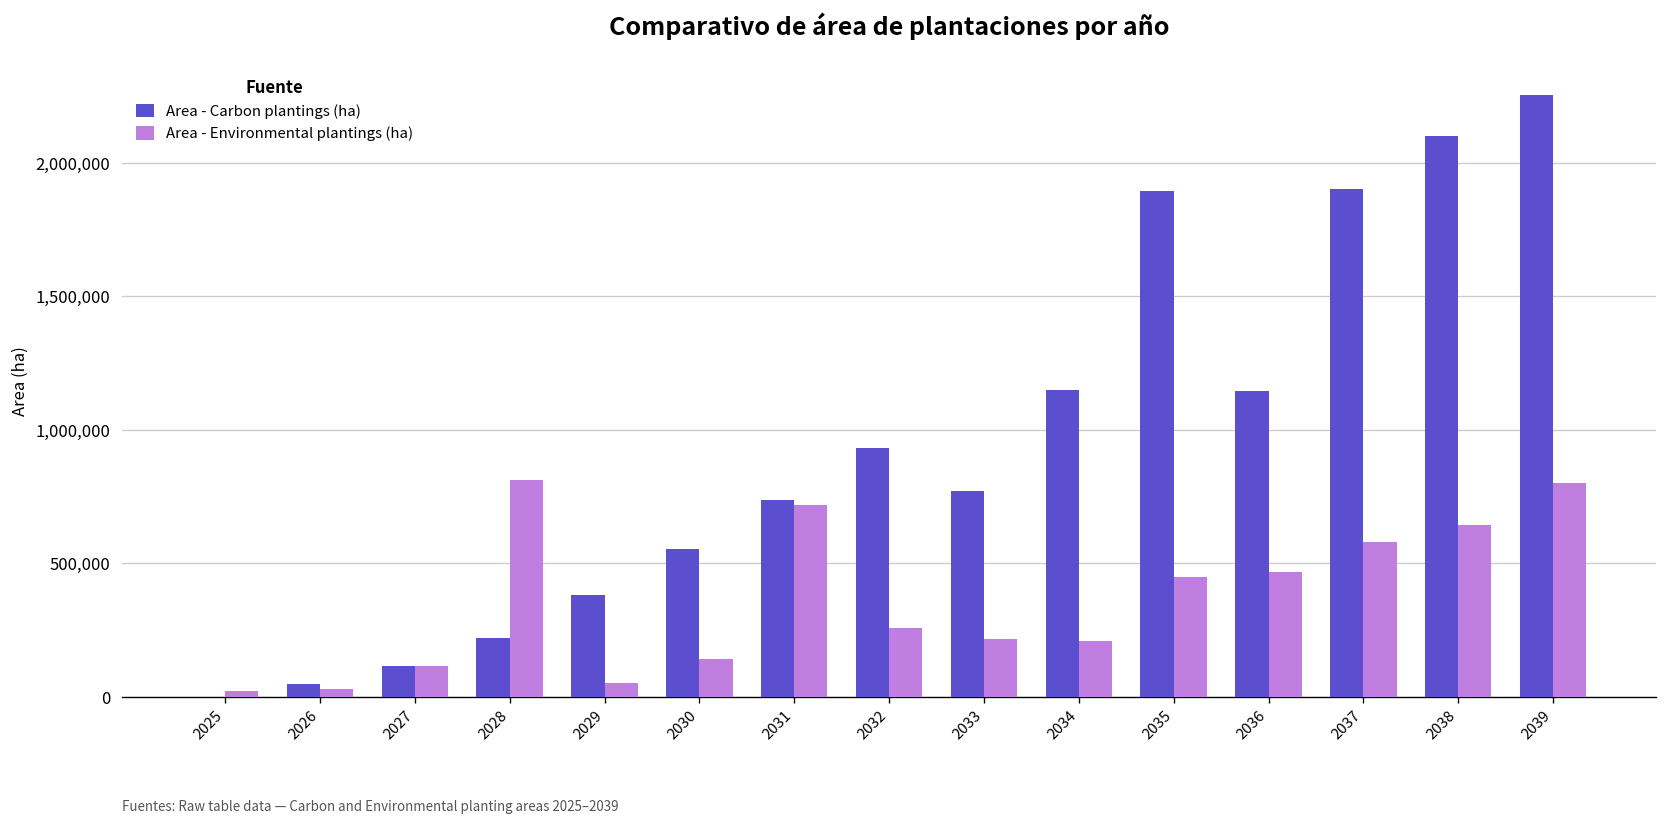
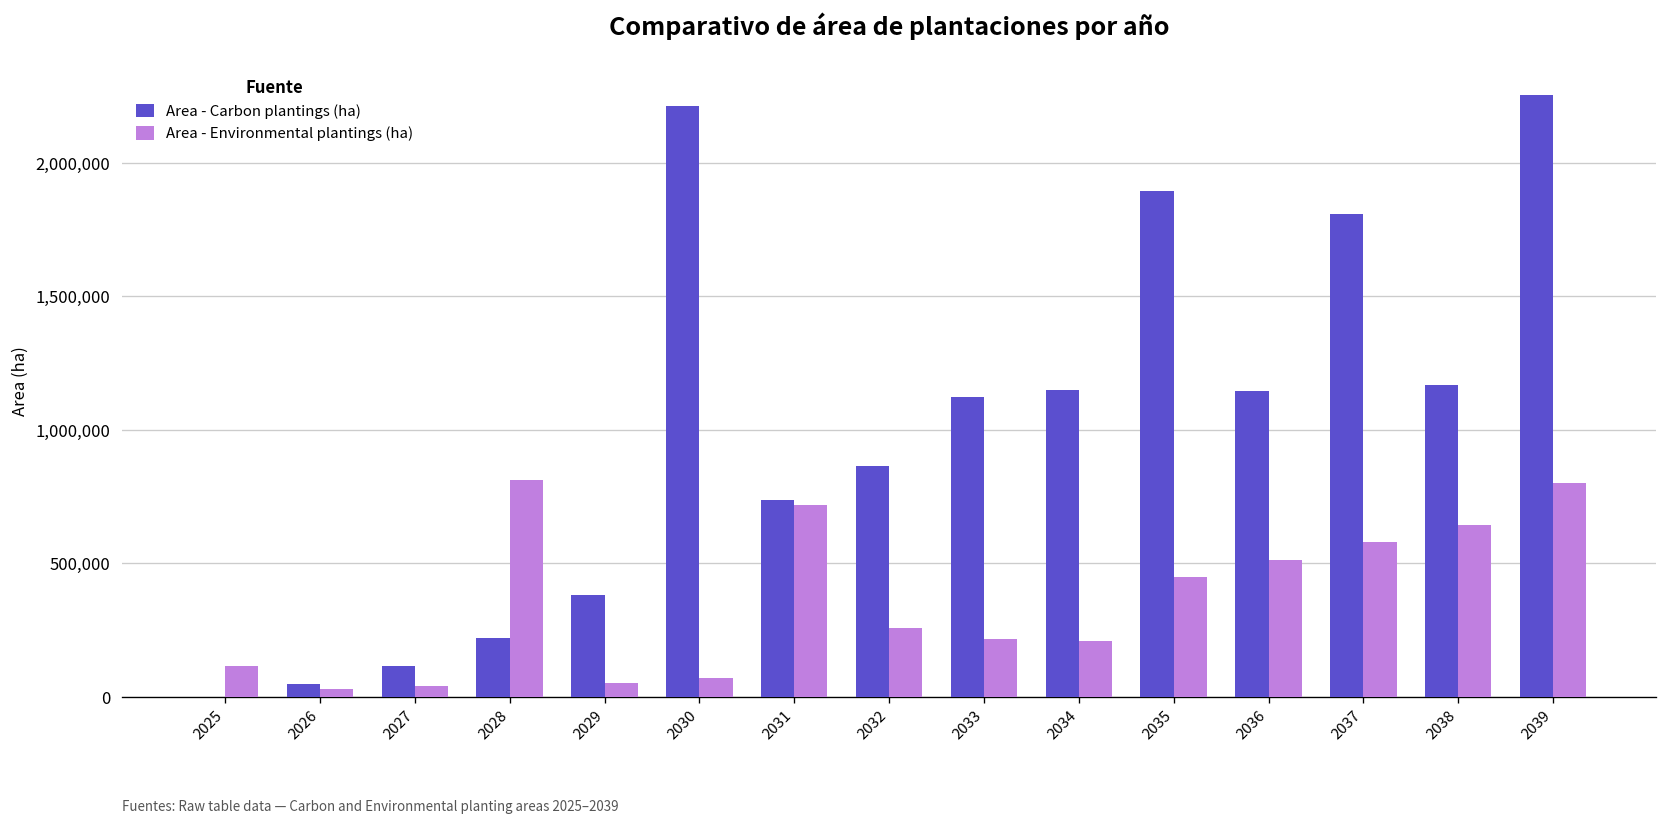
  {
    "Area - Carbon plantings (ha)": {
      "2025": "0",
      "2026": "50,000",
      "2027": "120,000",
      "2028": "220,000",
      "2029": "380,000",
-     "2030": "550,000",
+     "2030": "2,210,000",
      "2031": "740,000",
-     "2032": "930,000",
-     "2033": "770,000",
+     "2032": "870,000",
+     "2033": "1,130,000",
      "2034": "1,150,000",
      "2035": "1,890,000",
      "2036": "1,150,000",
-     "2037": "1,900,000",
-     "2038": "2,100,000",
+     "2037": "1,810,000",
+     "2038": "1,170,000",
      "2039": "2,260,000"
    },
    "Area - Environmental plantings (ha)": {
-     "2025": "20,000",
+     "2025": "120,000",
      "2026": "30,000",
-     "2027": "120,000",
+     "2027": "40,000",
      "2028": "810,000",
      "2029": "50,000",
-     "2030": "140,000",
+     "2030": "70,000",
      "2031": "720,000",
      "2032": "260,000",
      "2033": "220,000",
      "2034": "210,000",
      "2035": "450,000",
-     "2036": "470,000",
+     "2036": "510,000",
      "2037": "580,000",
      "2038": "640,000",
      "2039": "800,000"
    }
  }
